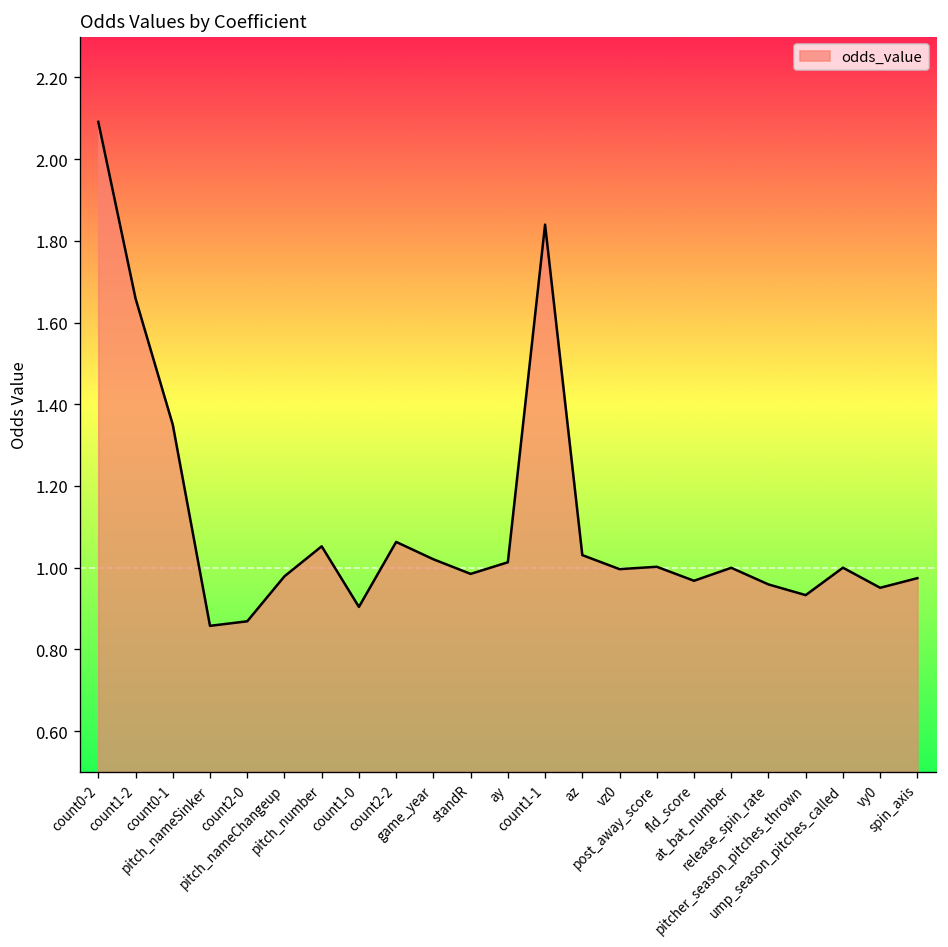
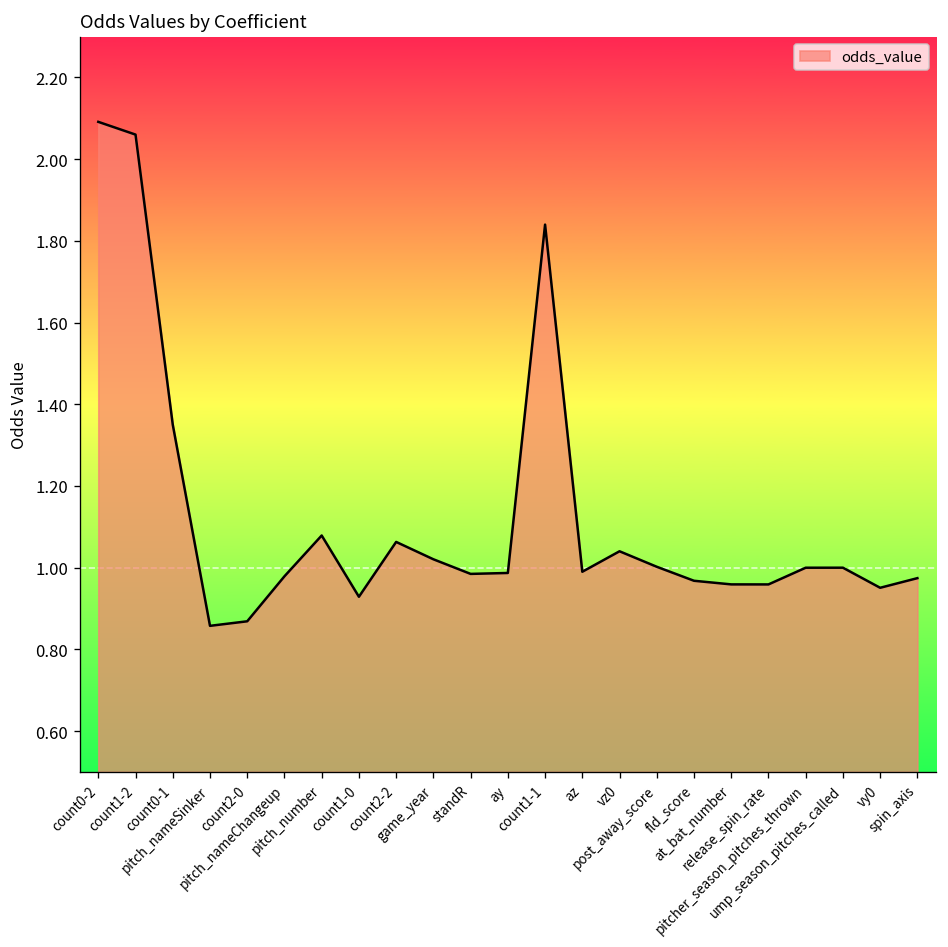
  {
    "count0-2": 2.09,
-   "count1-2": 1.66,
+   "count1-2": 2.06,
    "count0-1": 1.35,
    "pitch_nameSinker": 0.86,
    "count2-0": 0.87,
    "pitch_nameChangeup": 0.98,
-   "pitch_number": 1.05,
-   "count1-0": 0.90,
+   "pitch_number": 1.08,
+   "count1-0": 0.93,
    "count2-2": 1.06,
    "game_year": 1.02,
    "standR": 0.98,
-   "ay": 1.01,
+   "ay": 0.99,
    "count1-1": 1.84,
-   "az": 1.03,
-   "vz0": 1.00,
+   "az": 0.99,
+   "vz0": 1.04,
    "post_away_score": 1.00,
    "fld_score": 0.97,
-   "at_bat_number": 1.00,
+   "at_bat_number": 0.96,
    "release_spin_rate": 0.96,
-   "pitcher_season_pitches_thrown": 0.93,
+   "pitcher_season_pitches_thrown": 1.00,
    "ump_season_pitches_called": 1.00,
    "vy0": 0.95,
    "spin_axis": 0.97
  }
